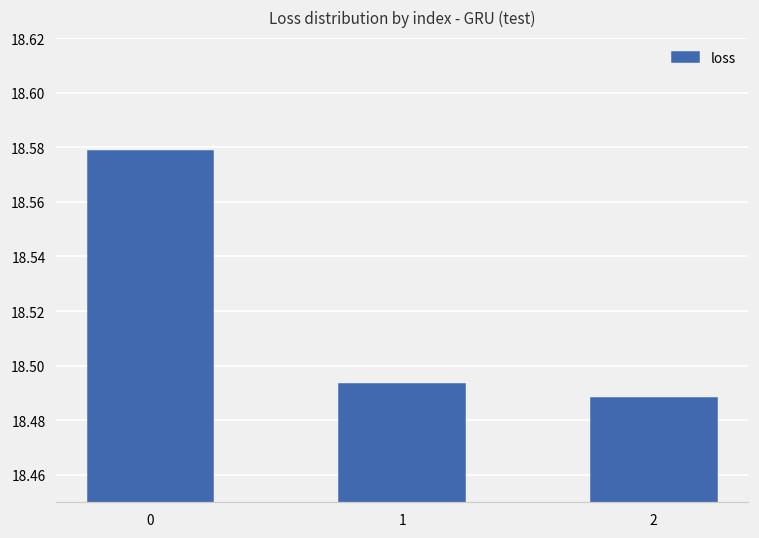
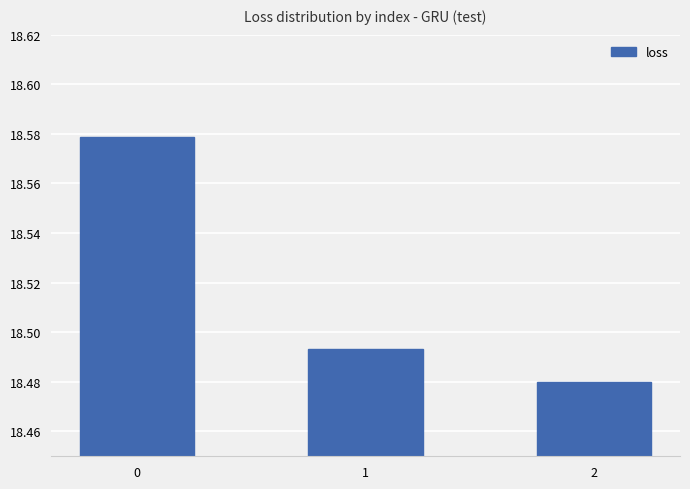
  {
    "0": 18.579,
    "1": 18.493,
-   "2": 18.488
+   "2": 18.480
  }
